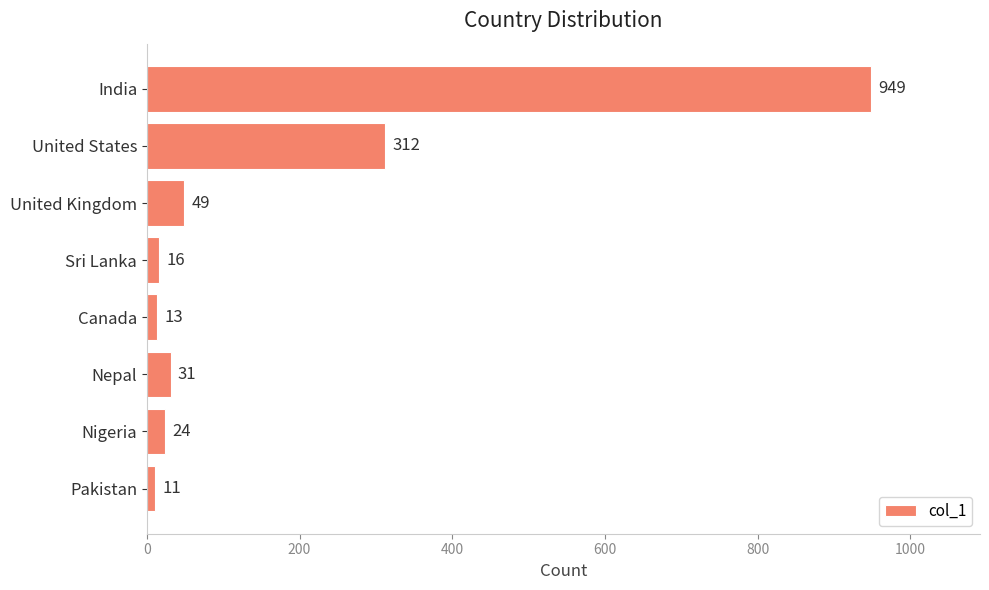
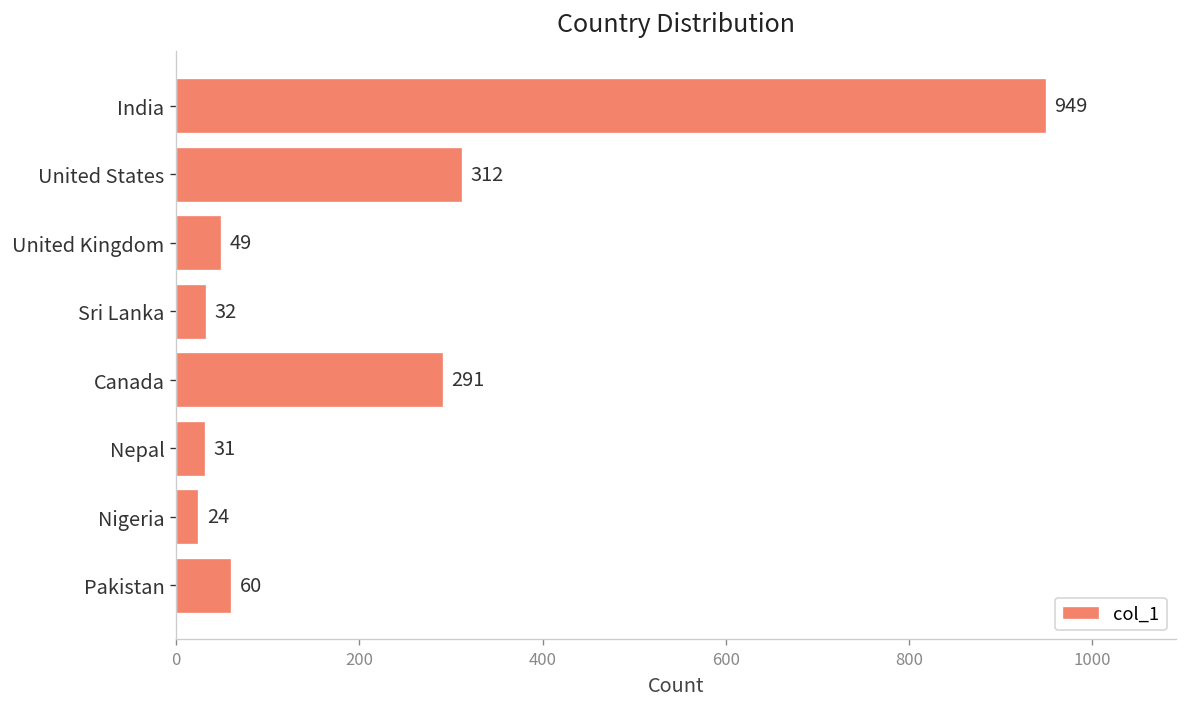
  {
    "India": 949,
    "United States": 312,
    "United Kingdom": 49,
-   "Sri Lanka": 16,
-   "Canada": 13,
+   "Sri Lanka": 32,
+   "Canada": 291,
    "Nepal": 31,
    "Nigeria": 24,
-   "Pakistan": 11
+   "Pakistan": 60
  }
